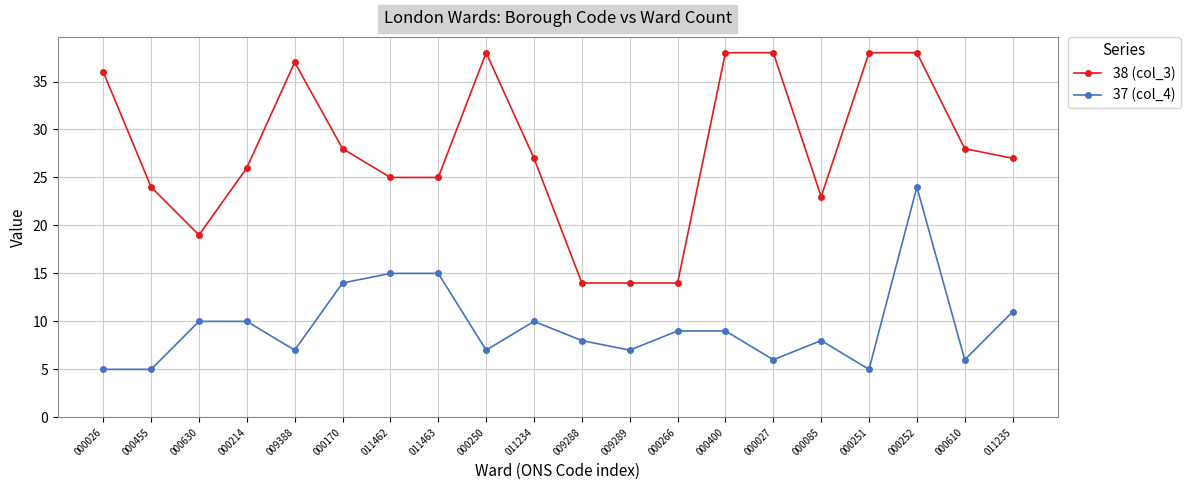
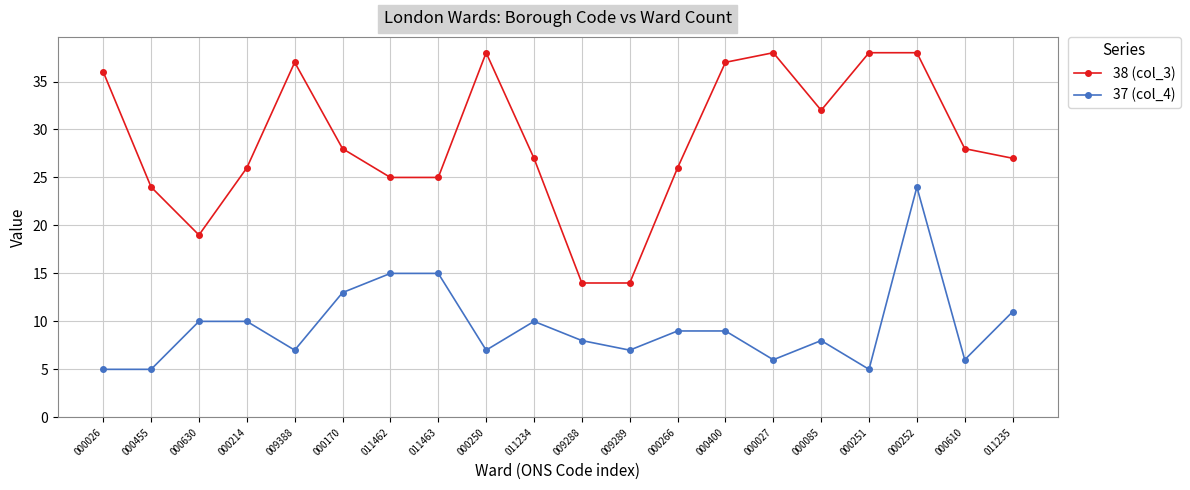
  {
    "38 (col_3)": {
      "000026": 36,
      "000455": 24,
      "000630": 19,
      "000214": 26,
      "009388": 37,
      "000170": 28,
      "011462": 25,
      "011463": 25,
      "000250": 38,
      "011234": 27,
      "009288": 14,
      "009289": 14,
-     "000266": 14,
-     "000400": 38,
+     "000266": 26,
+     "000400": 37,
      "000027": 38,
-     "000085": 23,
+     "000085": 32,
      "000251": 38,
      "000252": 38,
      "000610": 28,
      "011235": 27
    },
    "37 (col_4)": {
      "000026": 5,
      "000455": 5,
      "000630": 10,
      "000214": 10,
      "009388": 7,
-     "000170": 14,
+     "000170": 13,
      "011462": 15,
      "011463": 15,
      "000250": 7,
      "011234": 10,
      "009288": 8,
      "009289": 7,
      "000266": 9,
      "000400": 9,
      "000027": 6,
      "000085": 8,
      "000251": 5,
      "000252": 24,
      "000610": 6,
      "011235": 11
    }
  }
